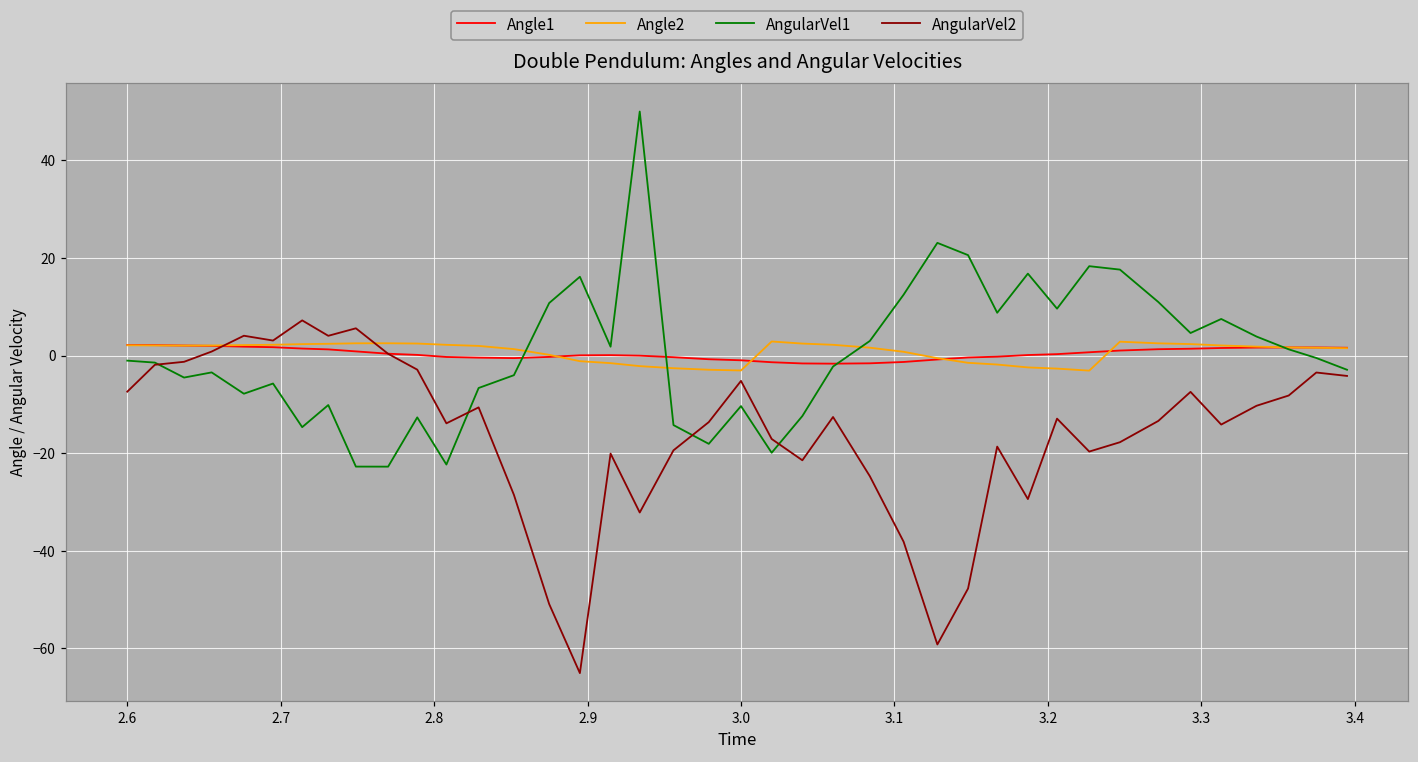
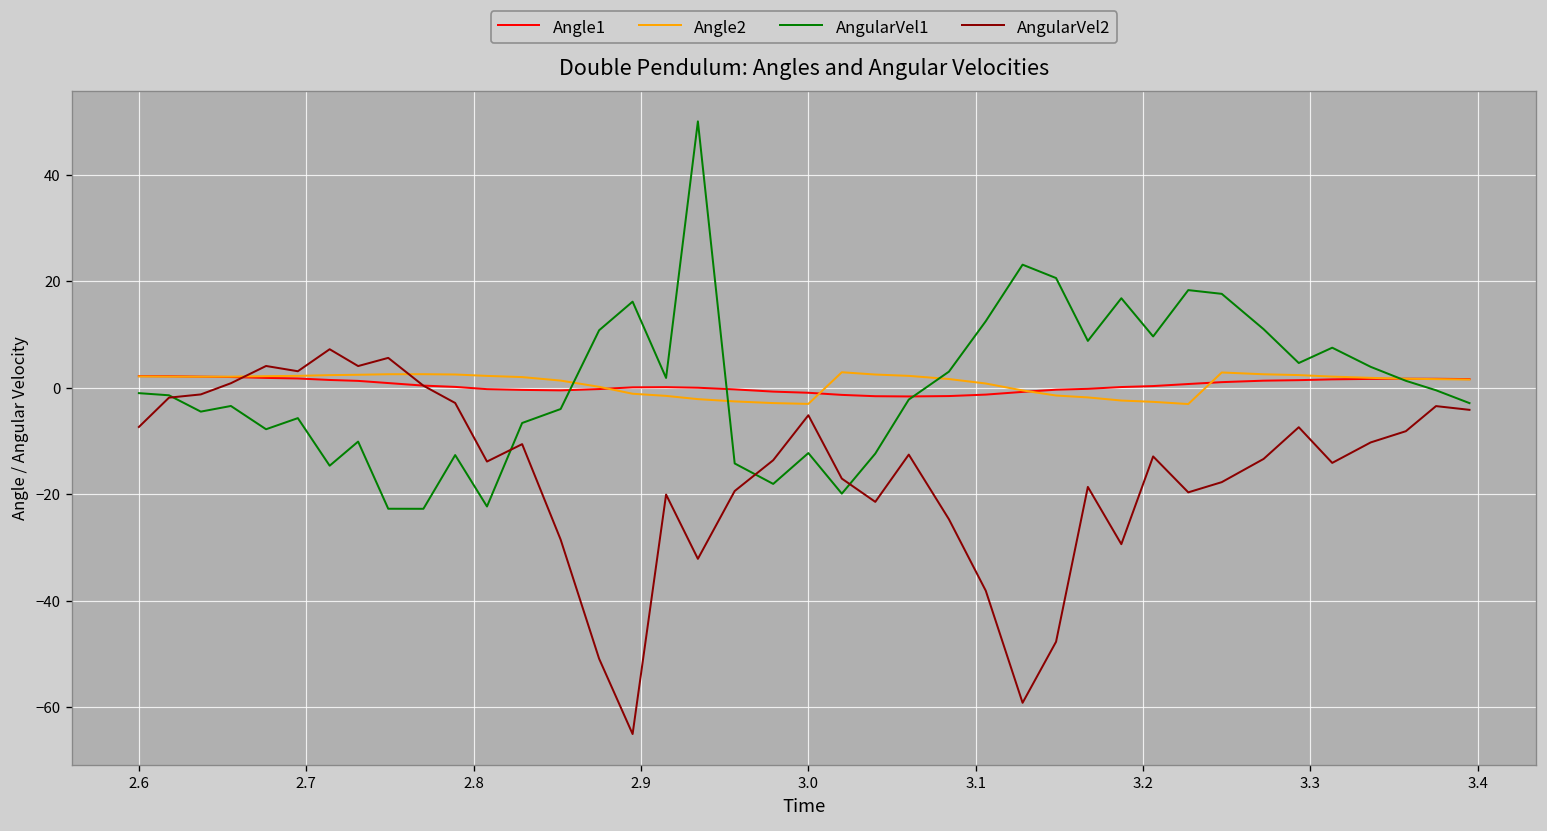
  {
    "Angle1": {
      "3.0": -1
    },
    "Angle2": {
      "3.0": -3
    },
    "AngularVel1": {
      "2.6": -1,
-     "3.0": -10
+     "3.0": -12
    },
    "AngularVel2": {
      "2.6": -7,
      "3.0": -5
    }
  }
